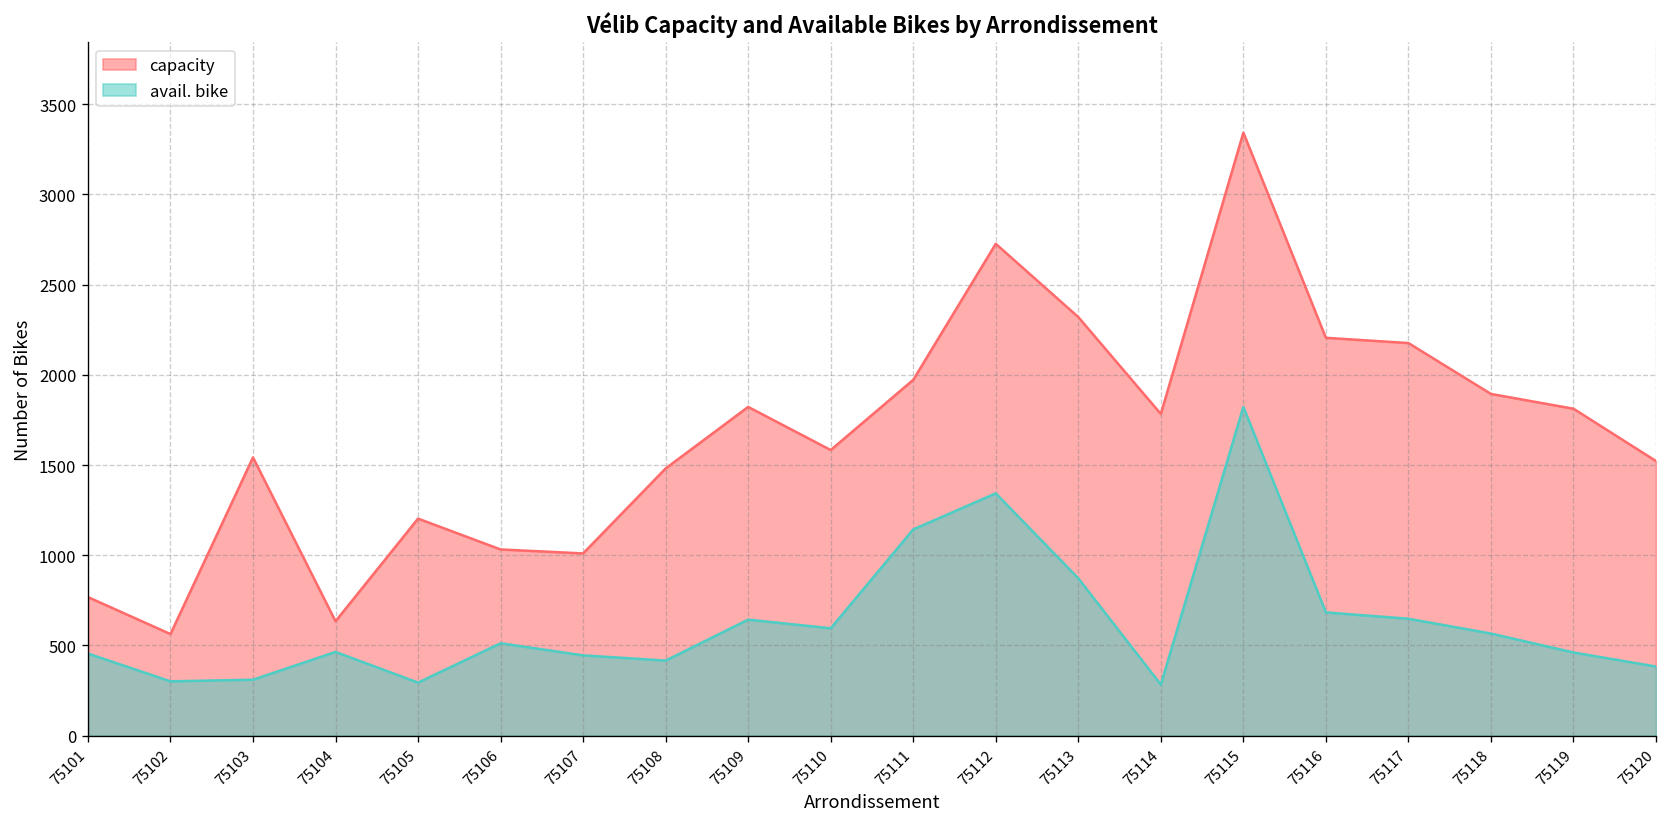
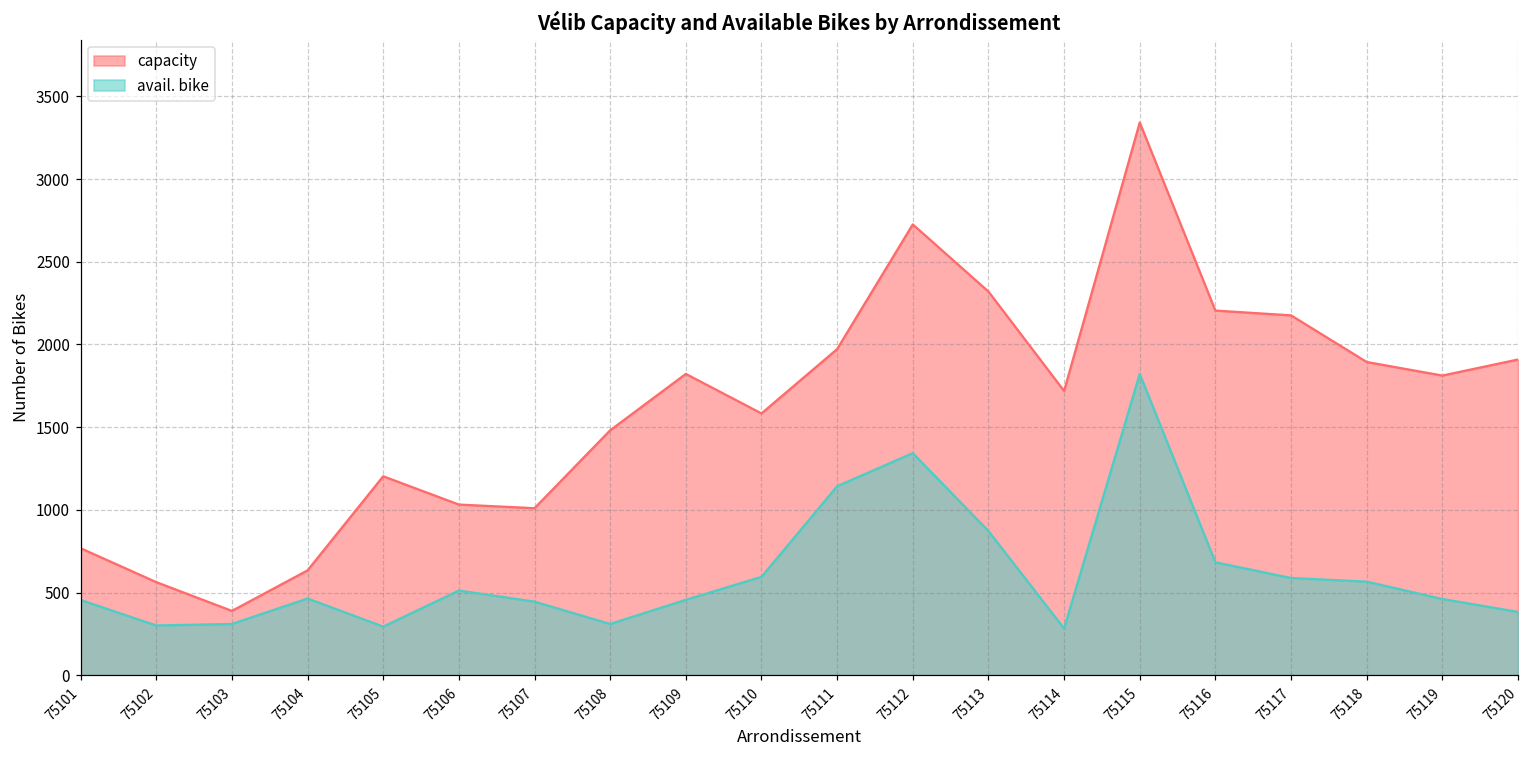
  {
    "capacity": {
      "75101": 770,
      "75102": 560,
-     "75103": 1540,
+     "75103": 390,
      "75104": 630,
      "75105": 1200,
      "75106": 1030,
      "75107": 1010,
      "75108": 1480,
      "75109": 1820,
      "75110": 1580,
      "75111": 1970,
      "75112": 2730,
      "75113": 2320,
-     "75114": 1780,
+     "75114": 1720,
      "75115": 3340,
      "75116": 2210,
      "75117": 2180,
      "75118": 1890,
      "75119": 1810,
-     "75120": 1520
+     "75120": 1910
    },
    "avail. bike": {
      "75101": 460,
      "75102": 300,
      "75103": 310,
      "75104": 460,
      "75105": 290,
      "75106": 510,
      "75107": 450,
-     "75108": 420,
-     "75109": 640,
+     "75108": 310,
+     "75109": 460,
      "75110": 600,
      "75111": 1140,
      "75112": 1340,
      "75113": 870,
      "75114": 280,
      "75115": 1820,
      "75116": 680,
-     "75117": 650,
+     "75117": 590,
      "75118": 570,
      "75119": 460,
      "75120": 380
    }
  }
